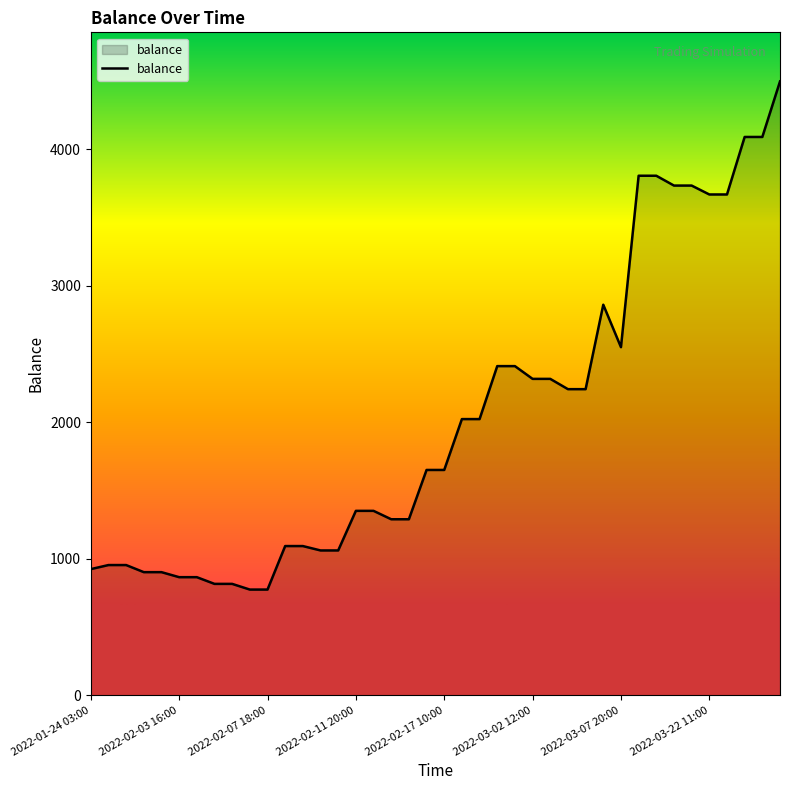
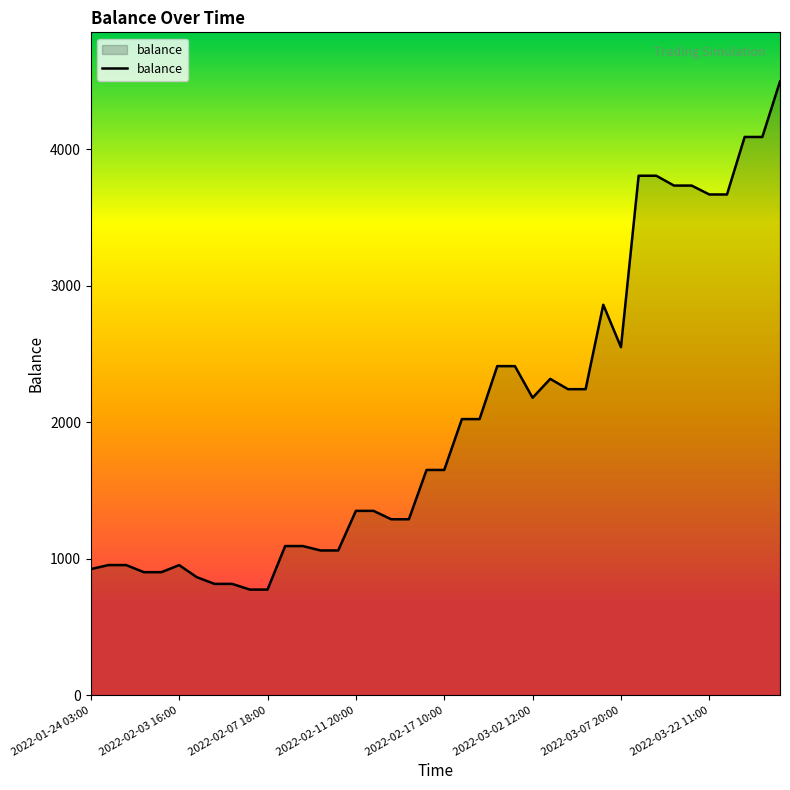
  {
    "2022-01-24 03:00": 920,
-   "2022-02-03 16:00": 870,
+   "2022-02-03 16:00": 950,
    "2022-02-07 18:00": 770,
    "2022-02-11 20:00": 1350,
    "2022-02-17 10:00": 1650,
-   "2022-03-02 12:00": 2320,
+   "2022-03-02 12:00": 2180,
    "2022-03-07 20:00": 2550,
    "2022-03-22 11:00": 3670
  }
